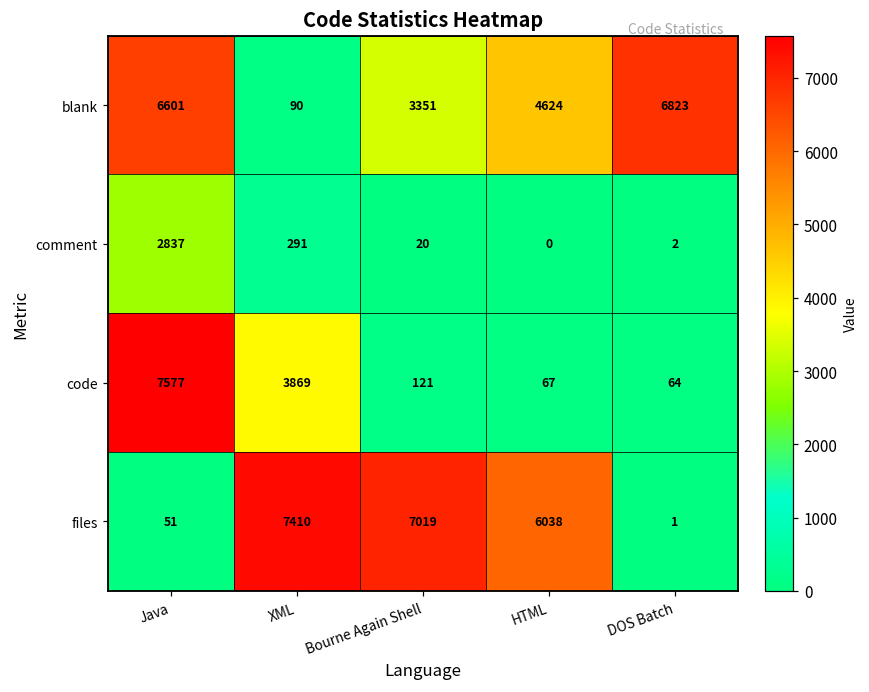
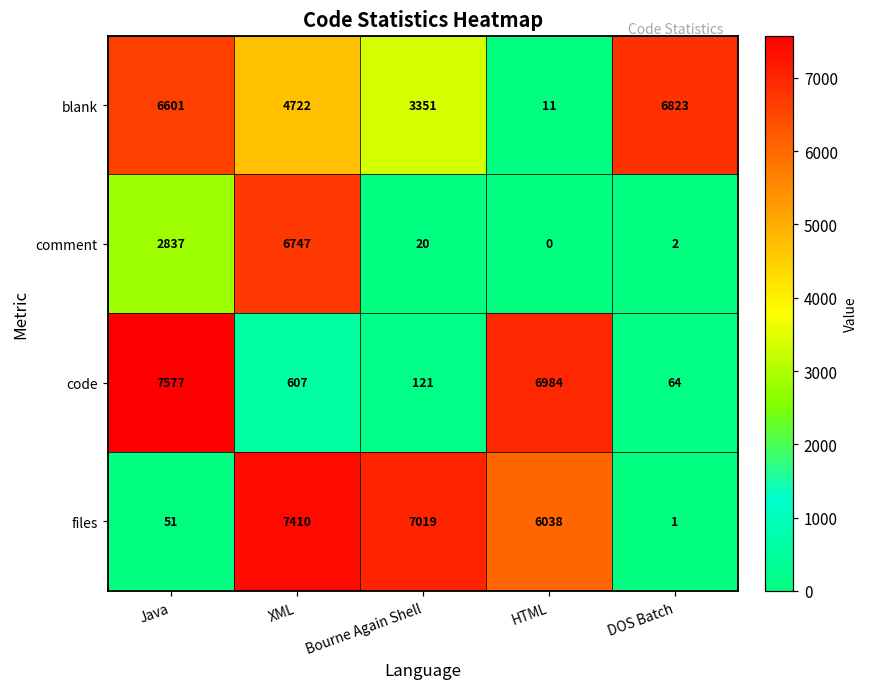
  {
    "blank": {
      "Java": 6601,
-     "XML": 90,
+     "XML": 4722,
      "Bourne Again Shell": 3351,
-     "HTML": 4624,
+     "HTML": 11,
      "DOS Batch": 6823
    },
    "comment": {
      "Java": 2837,
-     "XML": 291,
+     "XML": 6747,
      "Bourne Again Shell": 20,
      "HTML": 0,
      "DOS Batch": 2
    },
    "code": {
      "Java": 7577,
-     "XML": 3869,
+     "XML": 607,
      "Bourne Again Shell": 121,
-     "HTML": 67,
+     "HTML": 6984,
      "DOS Batch": 64
    },
    "files": {
      "Java": 51,
      "XML": 7410,
      "Bourne Again Shell": 7019,
      "HTML": 6038,
      "DOS Batch": 1
    }
  }
